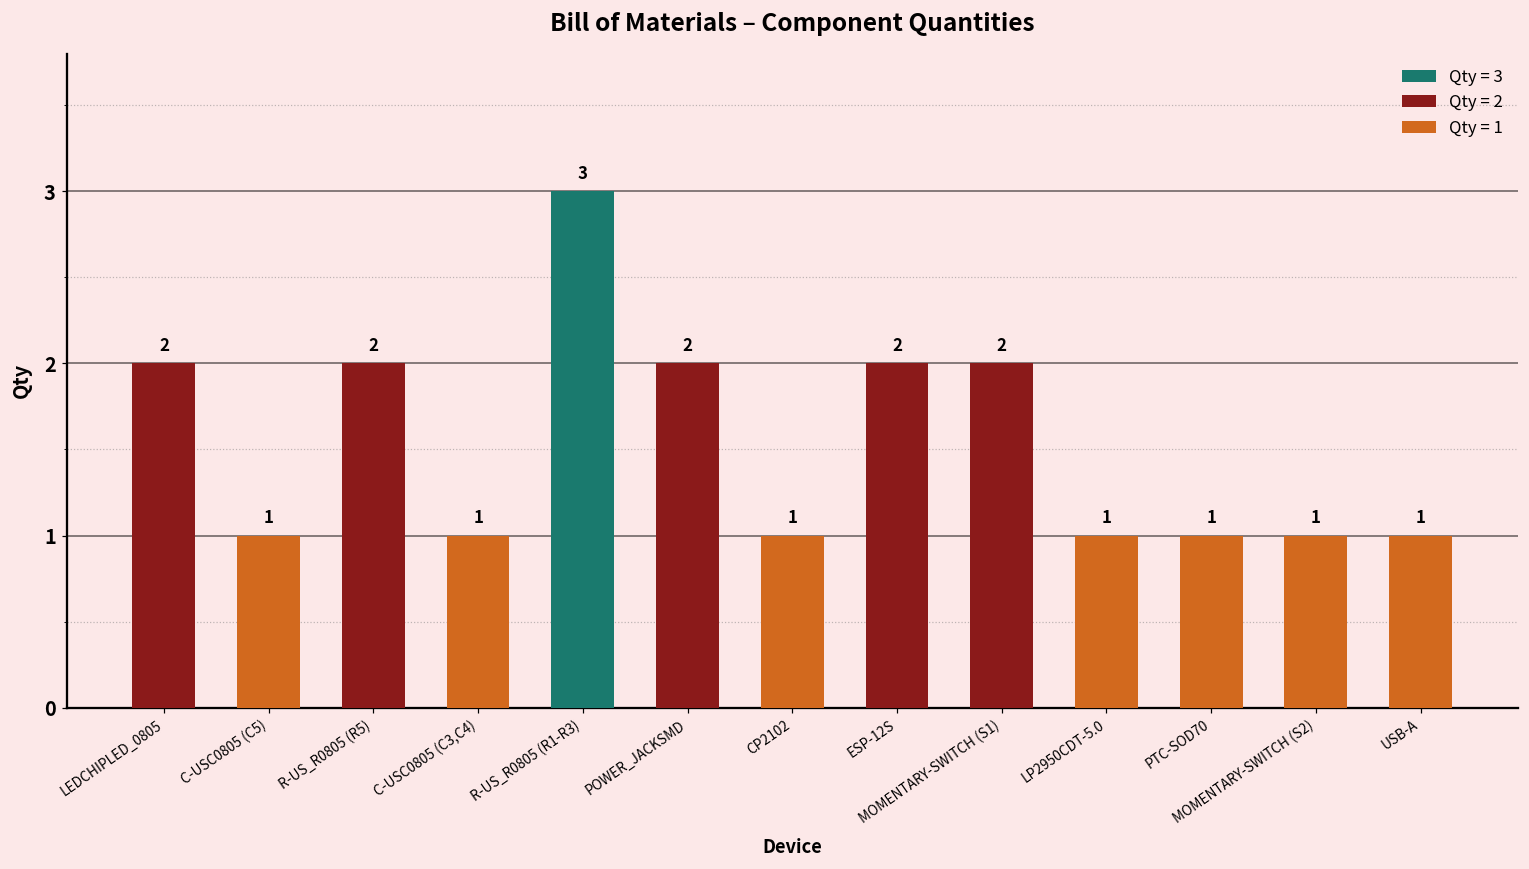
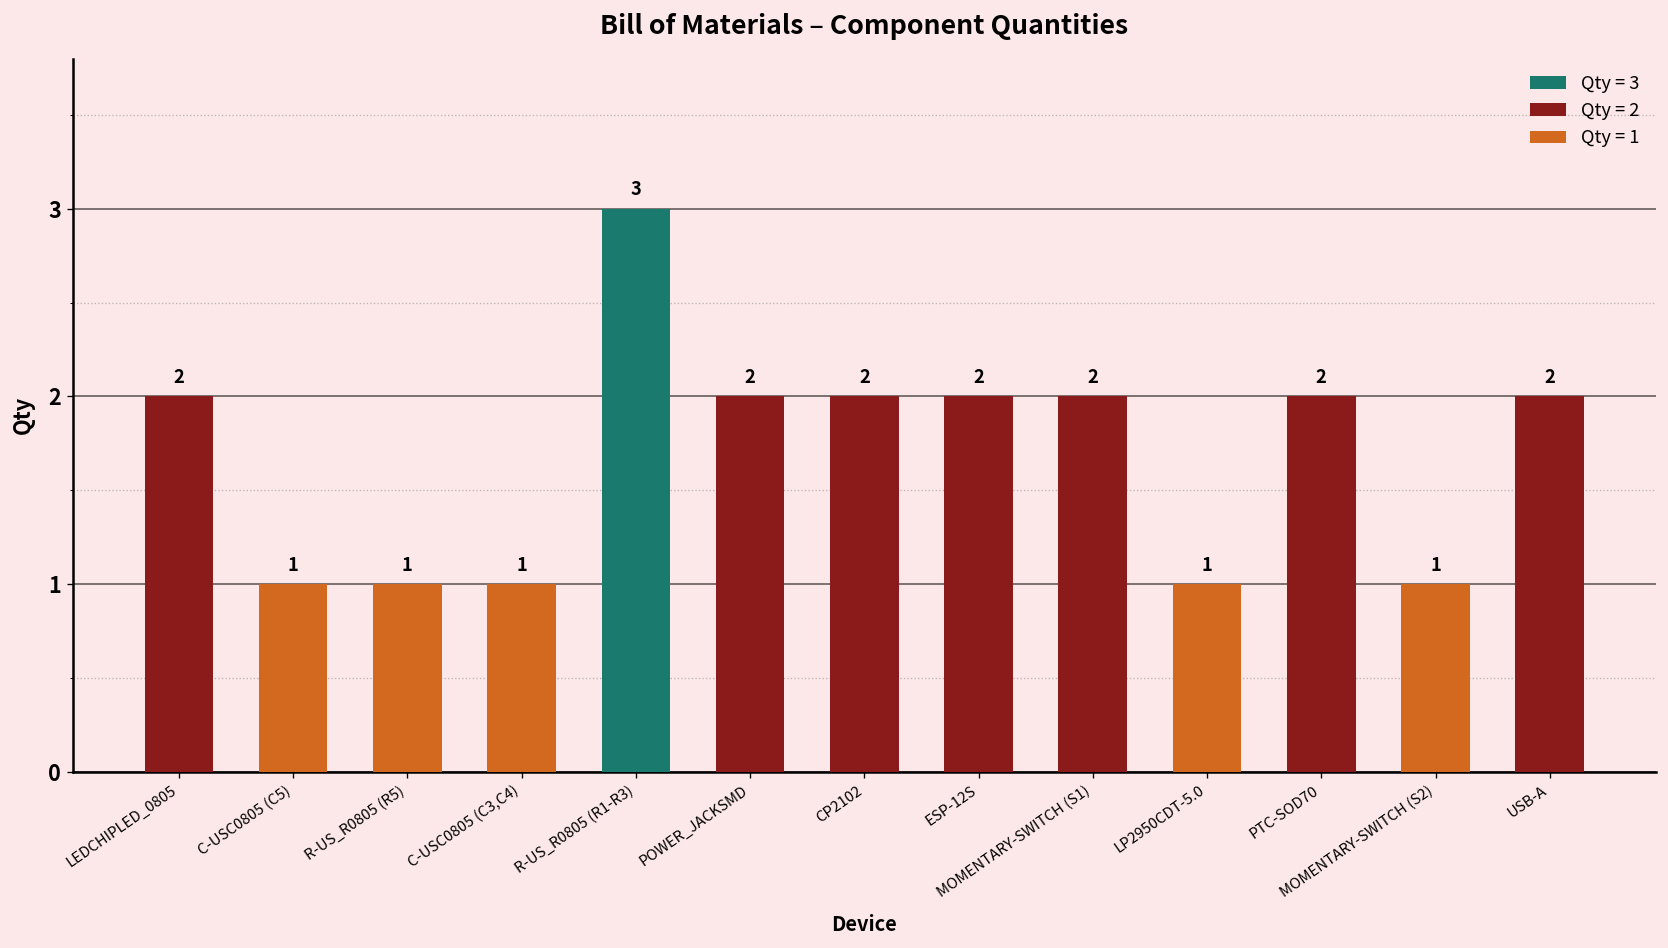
  {
    "LEDCHIPLED_0805": 2,
    "C-USC0805 (C5)": 1,
-   "R-US_R0805 (R5)": 2,
+   "R-US_R0805 (R5)": 1,
    "C-USC0805 (C3,C4)": 1,
    "R-US_R0805 (R1-R3)": 3,
    "POWER_JACKSMD": 2,
-   "CP2102": 1,
+   "CP2102": 2,
    "ESP-12S": 2,
    "MOMENTARY-SWITCH (S1)": 2,
    "LP2950CDT-5.0": 1,
-   "PTC-SOD70": 1,
+   "PTC-SOD70": 2,
    "MOMENTARY-SWITCH (S2)": 1,
-   "USB-A": 1
+   "USB-A": 2
  }
